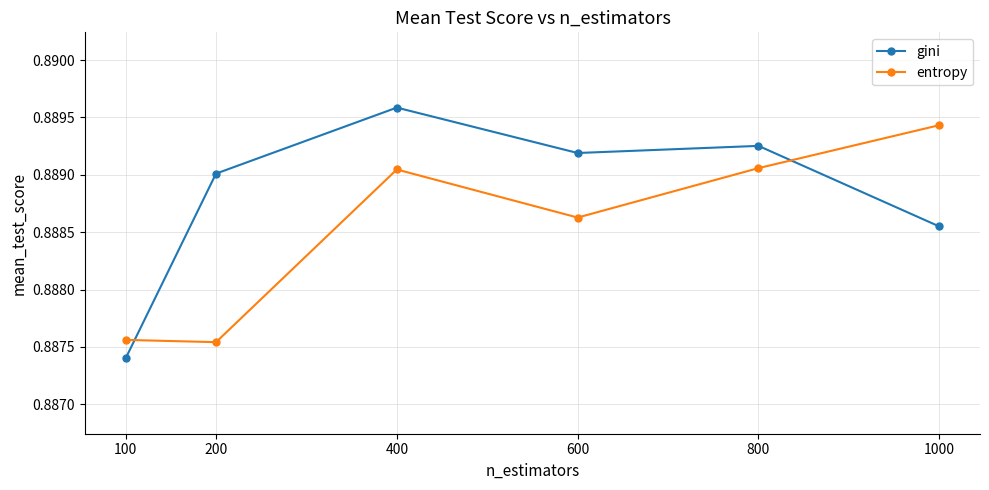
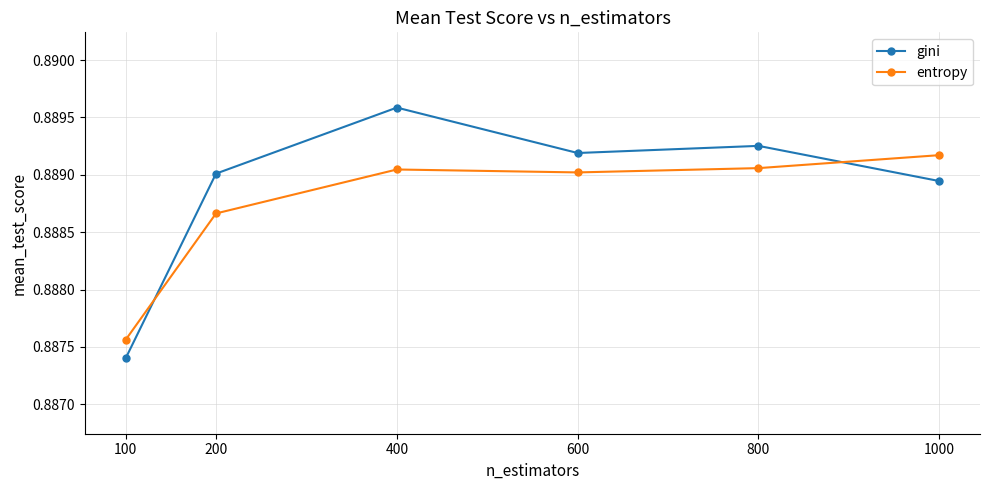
  {
    "gini": {
      "100": 0.88740,
      "200": 0.88901,
      "400": 0.88959,
      "600": 0.88919,
      "800": 0.88925,
-     "1000": 0.88855
+     "1000": 0.88895
    },
    "entropy": {
      "100": 0.88756,
-     "200": 0.88754,
+     "200": 0.88866,
      "400": 0.88905,
-     "600": 0.88863,
+     "600": 0.88902,
      "800": 0.88906,
-     "1000": 0.88943
+     "1000": 0.88917
    }
  }
